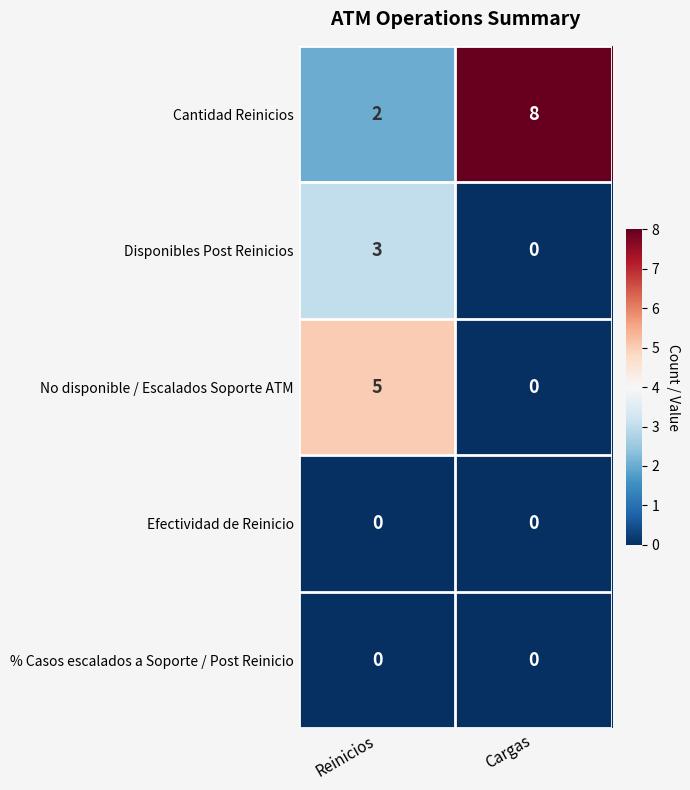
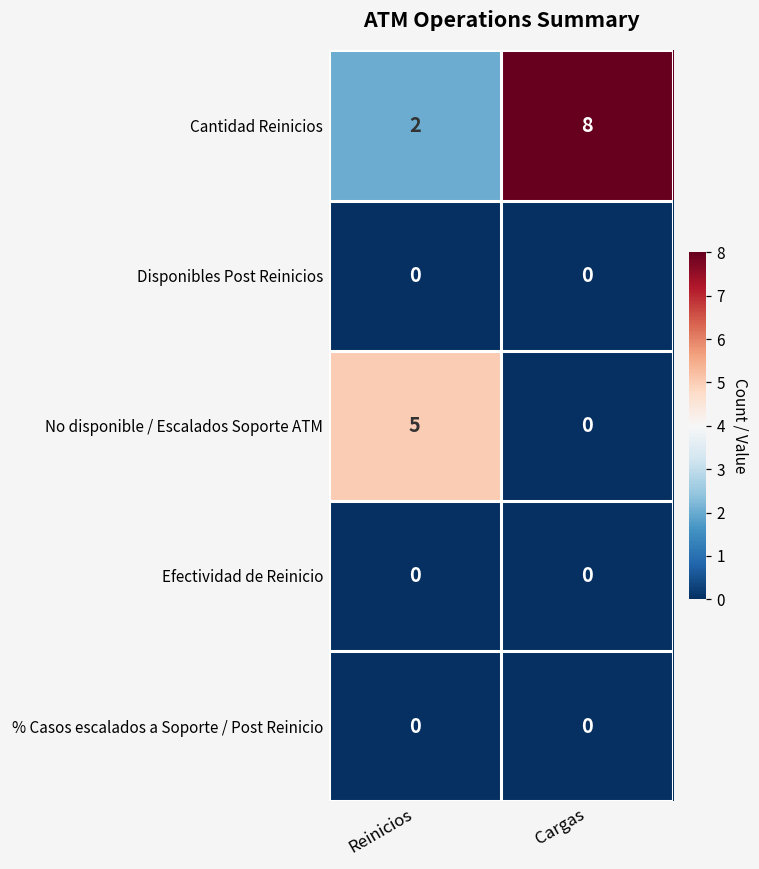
  {
    "Cantidad Reinicios": {
      "Reinicios": 2,
      "Cargas": 8
    },
    "Disponibles Post Reinicios": {
-     "Reinicios": 3,
+     "Reinicios": 0,
      "Cargas": 0
    },
    "No disponible / Escalados Soporte ATM": {
      "Reinicios": 5,
      "Cargas": 0
    },
    "Efectividad de Reinicio": {
      "Reinicios": 0,
      "Cargas": 0
    },
    "% Casos escalados a Soporte / Post Reinicio": {
      "Reinicios": 0,
      "Cargas": 0
    }
  }
